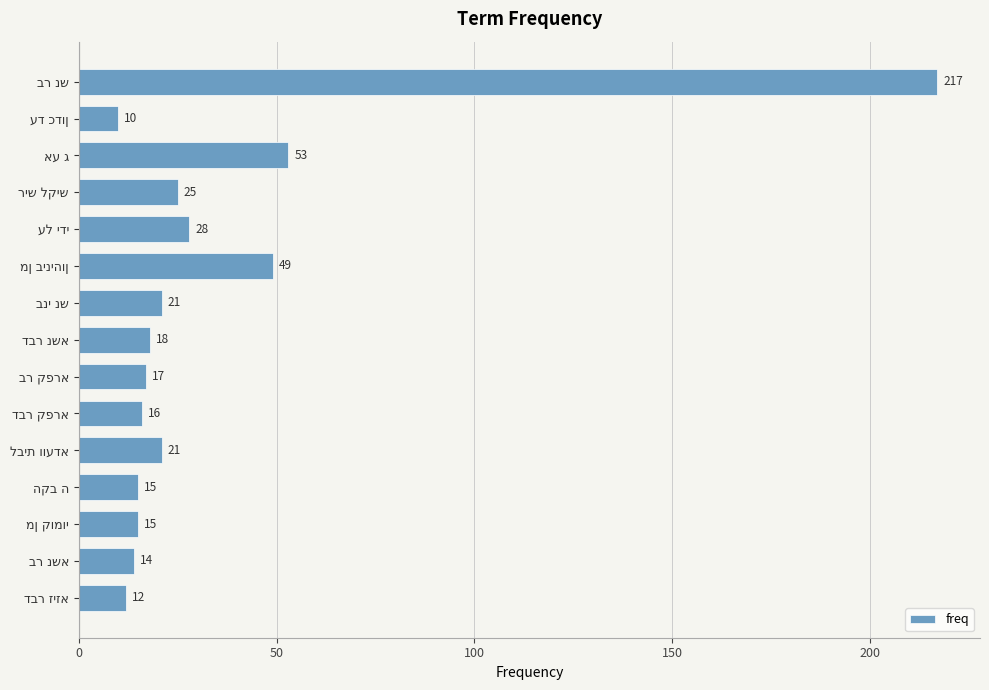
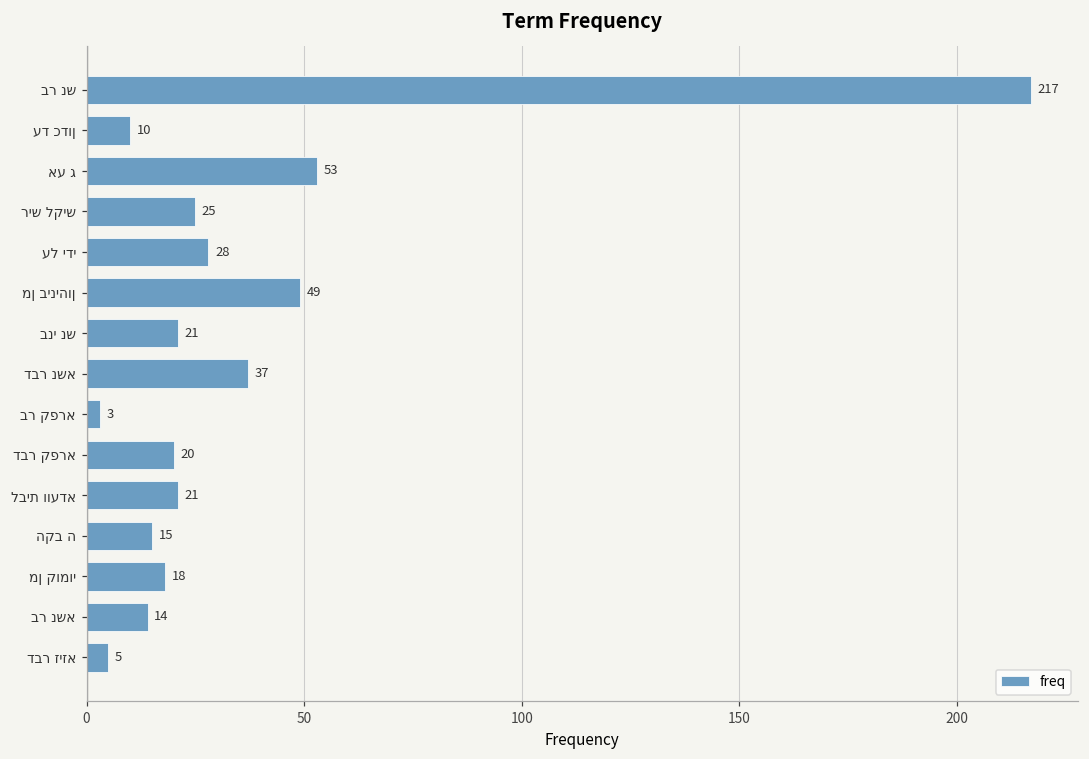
  {
    "בר נש": 217,
    "עד כדון": 10,
    "אע ג": 53,
    "ריש לקיש": 25,
    "על ידי": 28,
    "מן ביניהון": 49,
    "בני נש": 21,
-   "דבר נשא": 18,
-   "בר קפרא": 17,
-   "דבר קפרא": 16,
+   "דבר נשא": 37,
+   "בר קפרא": 3,
+   "דבר קפרא": 20,
    "לבית וועדא": 21,
    "הקב ה": 15,
-   "מן קומוי": 15,
+   "מן קומוי": 18,
    "בר נשא": 14,
-   "דבר זיזא": 12
+   "דבר זיזא": 5
  }
